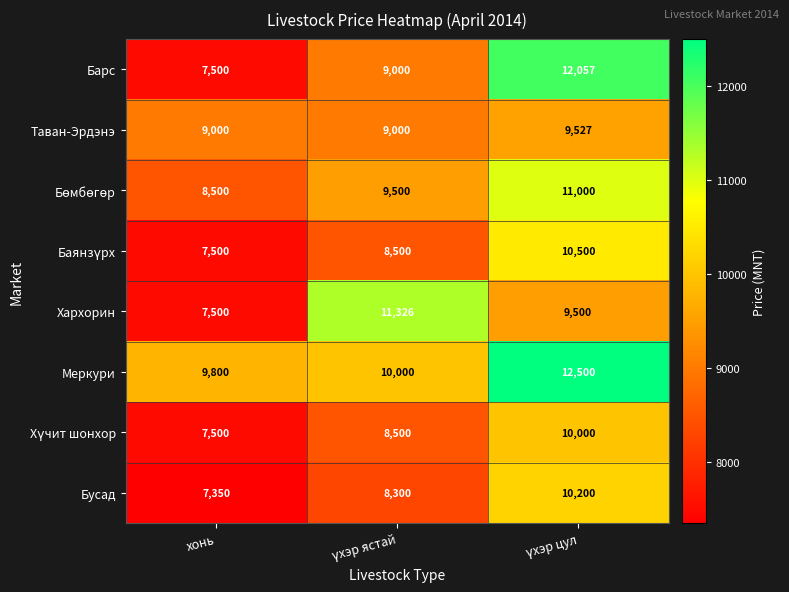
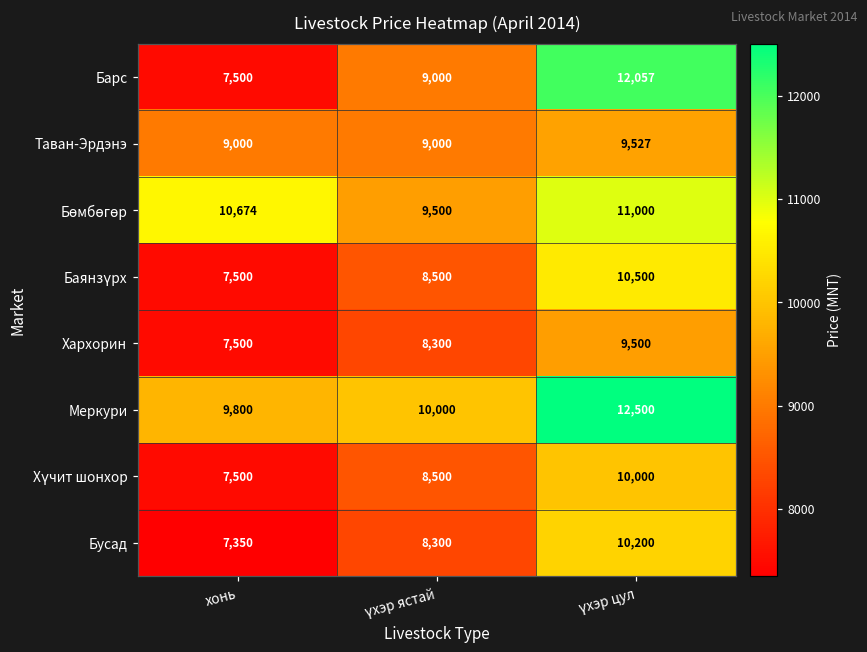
  {
    "Барс": {
      "хонь": "7,500",
      "үхэр ястай": "9,000",
      "үхэр цул": "12,057"
    },
    "Таван-Эрдэнэ": {
      "хонь": "9,000",
      "үхэр ястай": "9,000",
      "үхэр цул": "9,527"
    },
    "Бөмбөгөр": {
-     "хонь": "8,500",
+     "хонь": "10,674",
      "үхэр ястай": "9,500",
      "үхэр цул": "11,000"
    },
    "Баянзүрх": {
      "хонь": "7,500",
      "үхэр ястай": "8,500",
      "үхэр цул": "10,500"
    },
    "Хархорин": {
      "хонь": "7,500",
-     "үхэр ястай": "11,326",
+     "үхэр ястай": "8,300",
      "үхэр цул": "9,500"
    },
    "Меркури": {
      "хонь": "9,800",
      "үхэр ястай": "10,000",
      "үхэр цул": "12,500"
    },
    "Хүчит шонхор": {
      "хонь": "7,500",
      "үхэр ястай": "8,500",
      "үхэр цул": "10,000"
    },
    "Бусад": {
      "хонь": "7,350",
      "үхэр ястай": "8,300",
      "үхэр цул": "10,200"
    }
  }
